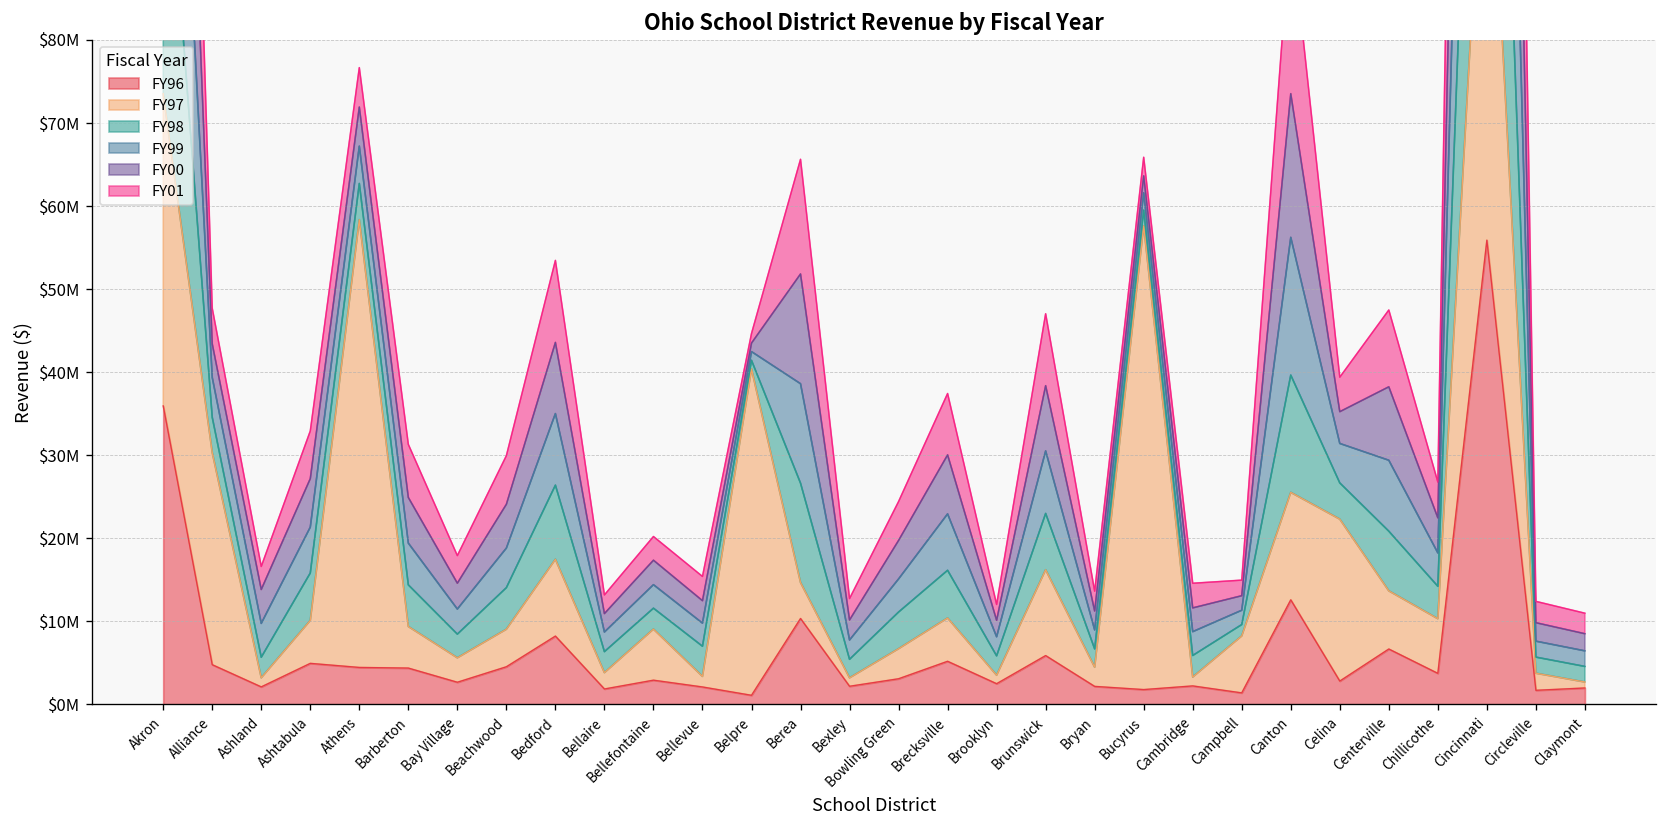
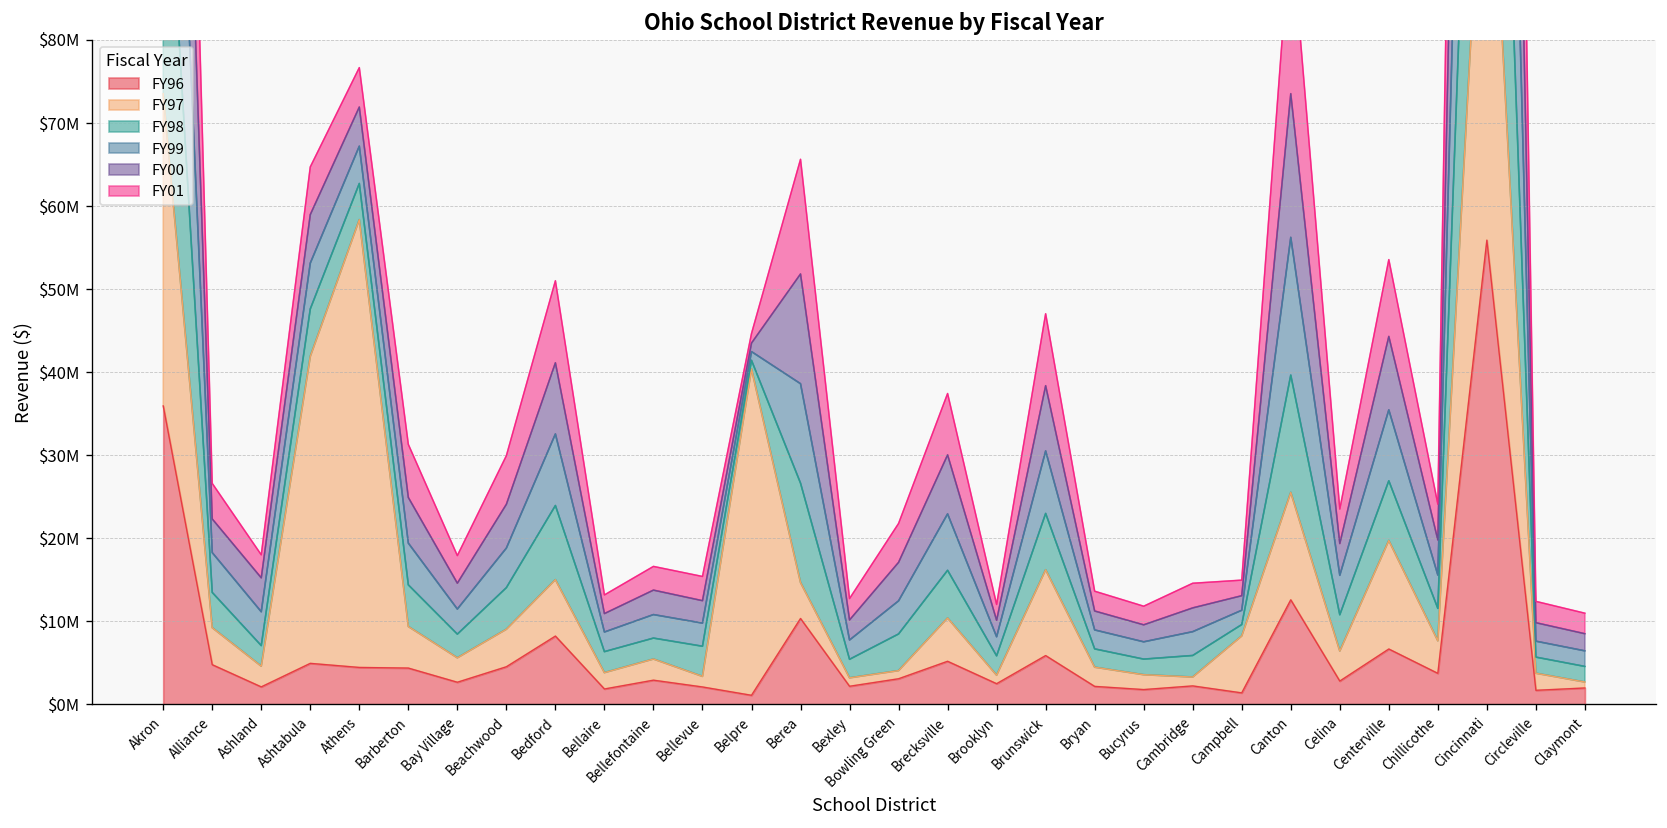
  {
    "FY97": {
-     "Alliance": "$26000000",
-     "Ashland": "$1000000",
-     "Ashtabula": "$5000000",
+     "Alliance": "$4000000",
+     "Ashland": "$2000000",
+     "Ashtabula": "$37000000",
      "Athens": "$54000000",
      "Barberton": "$5000000",
      "Bay Village": "$3000000",
      "Beachwood": "$5000000",
-     "Bedford": "$9000000",
+     "Bedford": "$7000000",
      "Bellaire": "$2000000",
-     "Bellefontaine": "$6000000",
+     "Bellefontaine": "$3000000",
      "Bellevue": "$1000000",
      "Belpre": "$39000000",
      "Berea": "$4000000",
      "Bexley": "$1000000",
-     "Bowling Green": "$4000000",
+     "Bowling Green": "$1000000",
      "Brecksville": "$5000000",
      "Brooklyn": "$1000000",
      "Brunswick": "$10000000",
      "Bryan": "$2000000",
-     "Bucyrus": "$56000000",
+     "Bucyrus": "$2000000",
      "Cambridge": "$1000000",
      "Campbell": "$7000000",
      "Canton": "$13000000",
-     "Celina": "$20000000",
-     "Centerville": "$7000000",
-     "Chillicothe": "$7000000",
+     "Celina": "$4000000",
+     "Centerville": "$13000000",
+     "Chillicothe": "$4000000",
      "Circleville": "$2000000",
      "Claymont": "$1000000"
    }
  }
